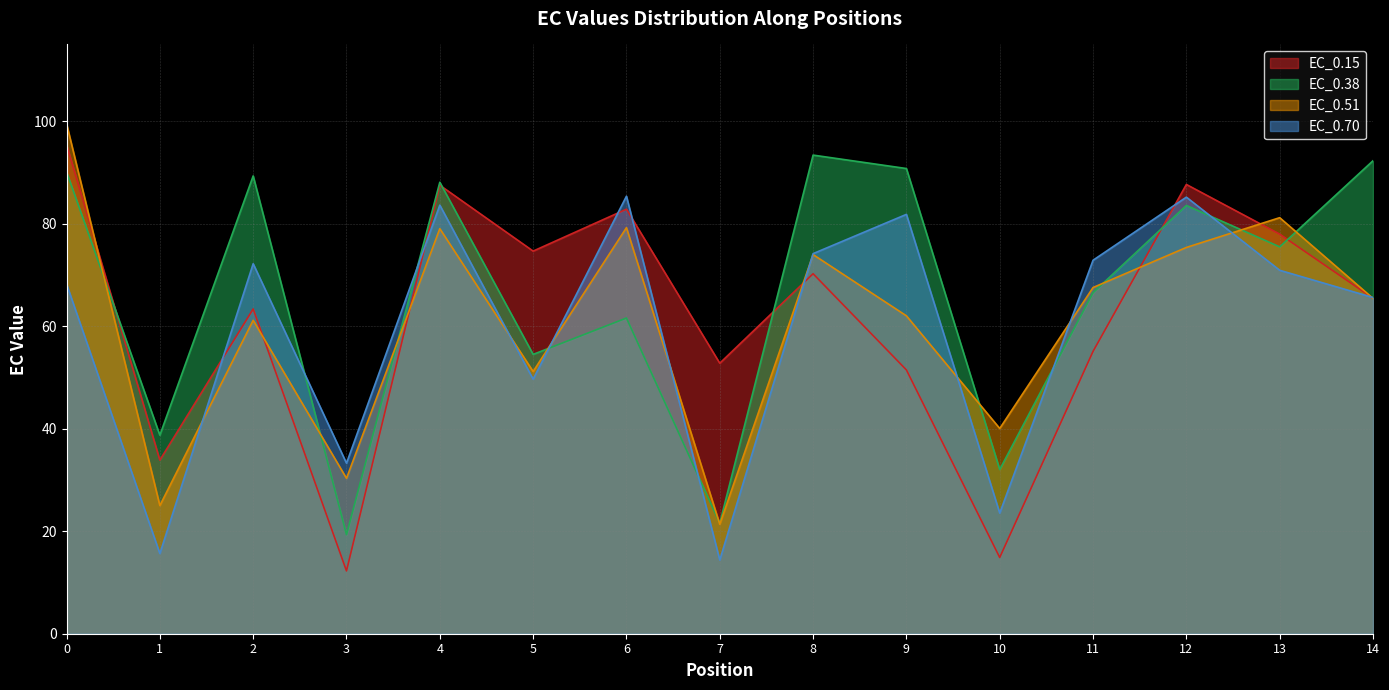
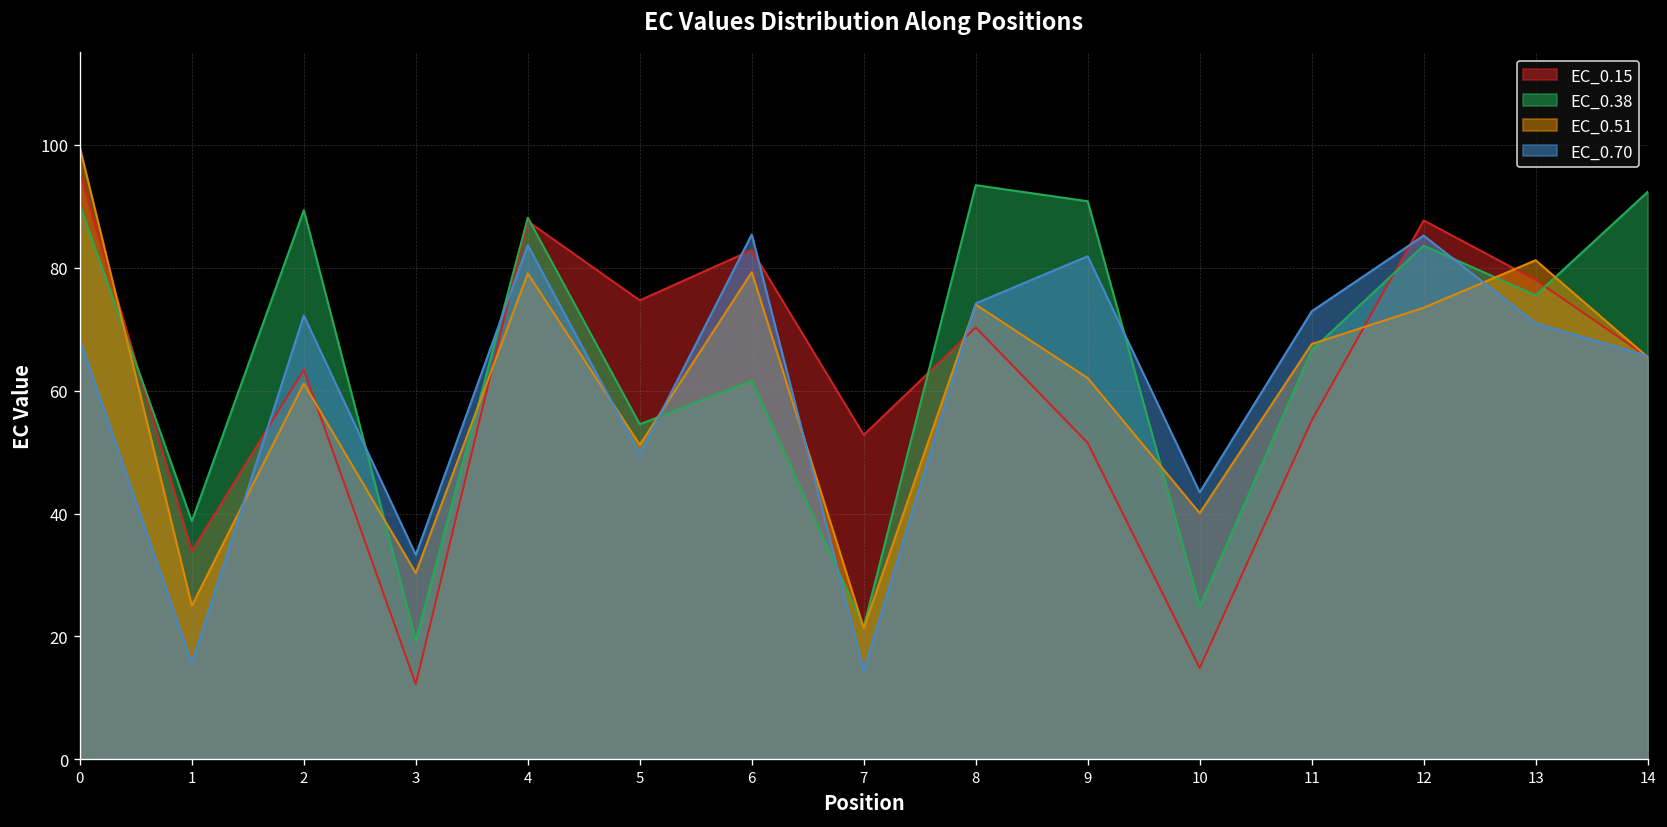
  {
    "EC_0.15": {
      "0": 95,
      "1": 34,
      "2": 63,
      "3": 12,
      "4": 88,
      "5": 75,
      "6": 83,
      "7": 53,
      "8": 70,
      "9": 51,
      "10": 15,
      "11": 55,
      "12": 88,
      "13": 78
    },
    "EC_0.38": {
      "0": 90,
      "1": 39,
      "2": 89,
      "3": 19,
      "4": 88,
      "5": 55,
      "6": 62,
      "8": 93,
      "9": 91,
-     "10": 32,
+     "10": 25,
      "11": 67,
      "12": 84,
      "13": 75,
      "14": 92
    },
    "EC_0.51": {
      "0": 100,
      "1": 25,
      "2": 61,
      "3": 30,
      "4": 79,
      "5": 51,
      "6": 79,
      "9": 62,
      "10": 40,
      "11": 68,
-     "12": 75,
+     "12": 73,
      "13": 81
    },
    "EC_0.70": {
      "0": 68,
      "1": 16,
      "2": 72,
      "3": 33,
      "4": 84,
      "5": 50,
      "6": 85,
      "7": 14,
      "9": 82,
-     "10": 24,
+     "10": 43,
      "11": 73,
      "12": 85,
      "13": 71
    }
  }
